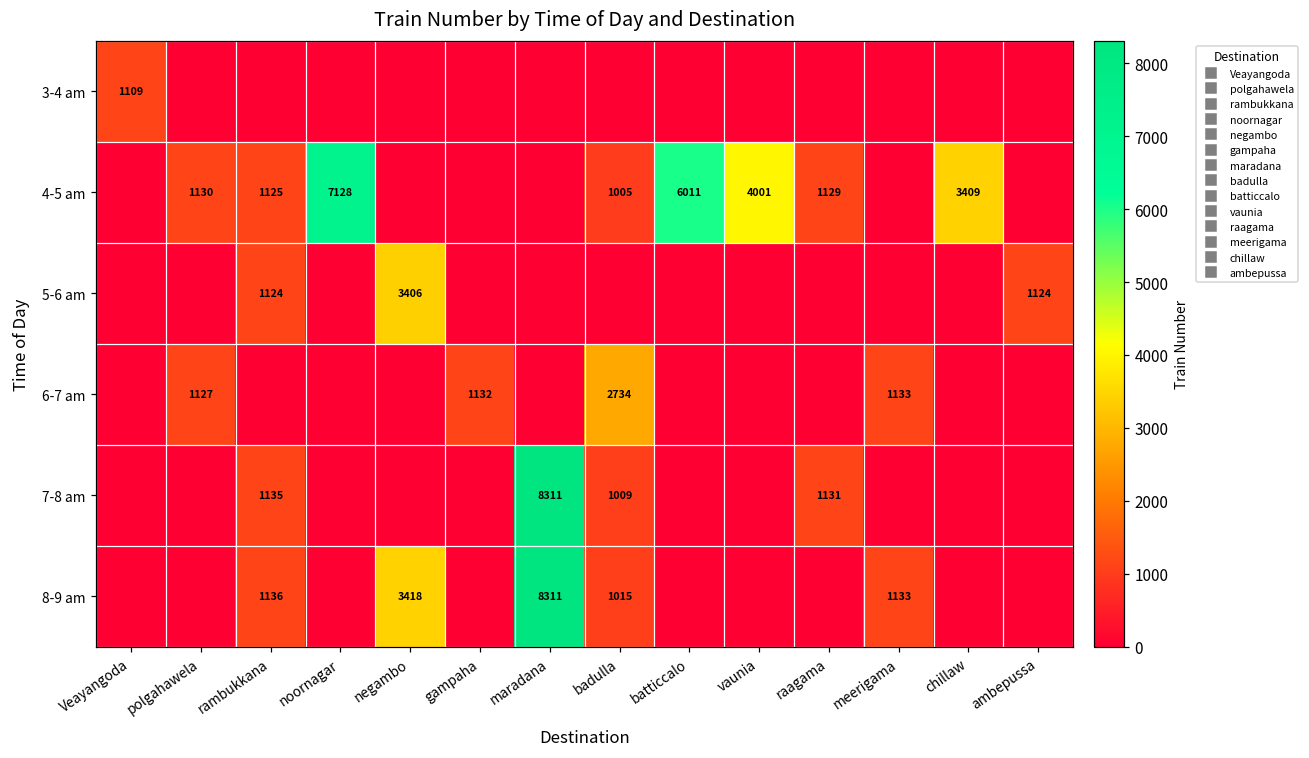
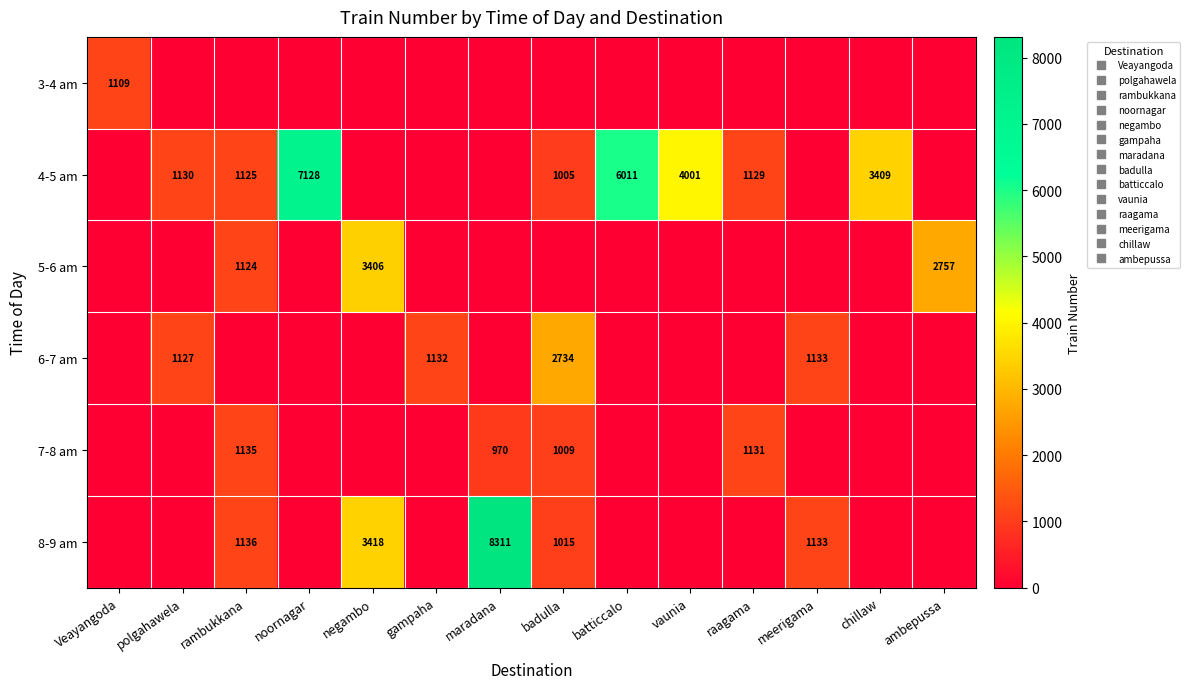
  {
    "3-4 am": {
      "Veayangoda": 1109
    },
    "4-5 am": {
      "polgahawela": 1130,
      "rambukkana": 1125,
      "noornagar": 7128,
      "badulla": 1005,
      "batticcalo": 6011,
      "vaunia": 4001,
      "raagama": 1129,
      "chillaw": 3409
    },
    "5-6 am": {
      "rambukkana": 1124,
      "negambo": 3406,
-     "ambepussa": 1124
+     "ambepussa": 2757
    },
    "6-7 am": {
      "polgahawela": 1127,
      "gampaha": 1132,
      "badulla": 2734,
      "meerigama": 1133
    },
    "7-8 am": {
      "rambukkana": 1135,
-     "maradana": 8311,
+     "maradana": 970,
      "badulla": 1009,
      "raagama": 1131
    },
    "8-9 am": {
      "rambukkana": 1136,
      "negambo": 3418,
      "maradana": 8311,
      "badulla": 1015,
      "meerigama": 1133
    }
  }
